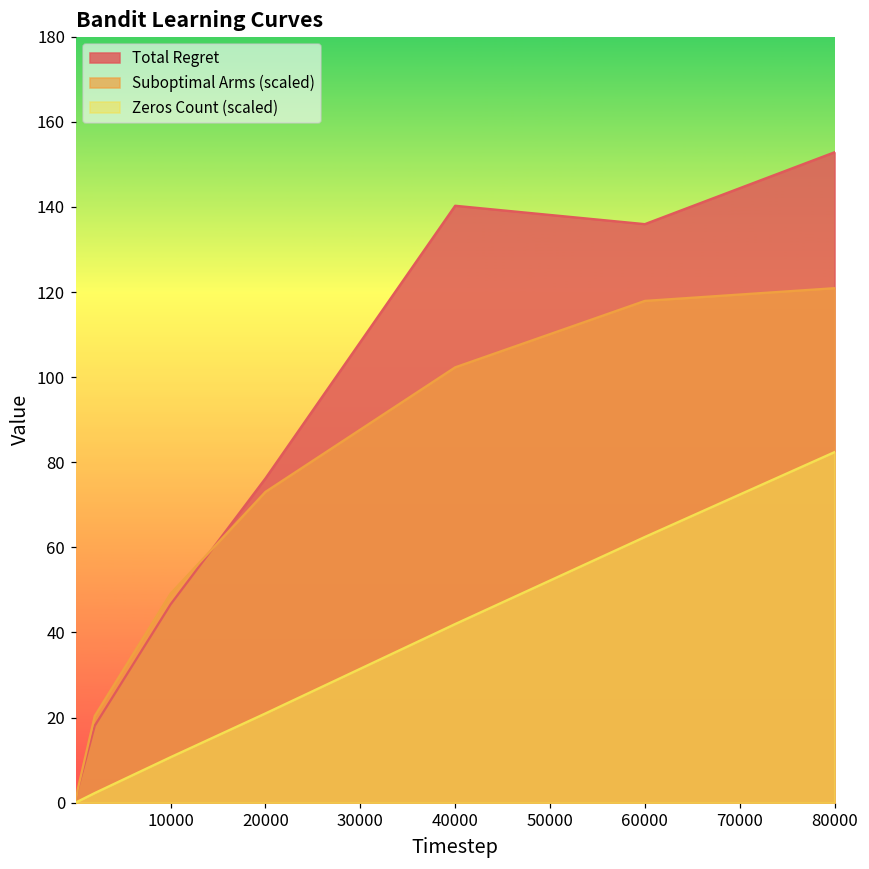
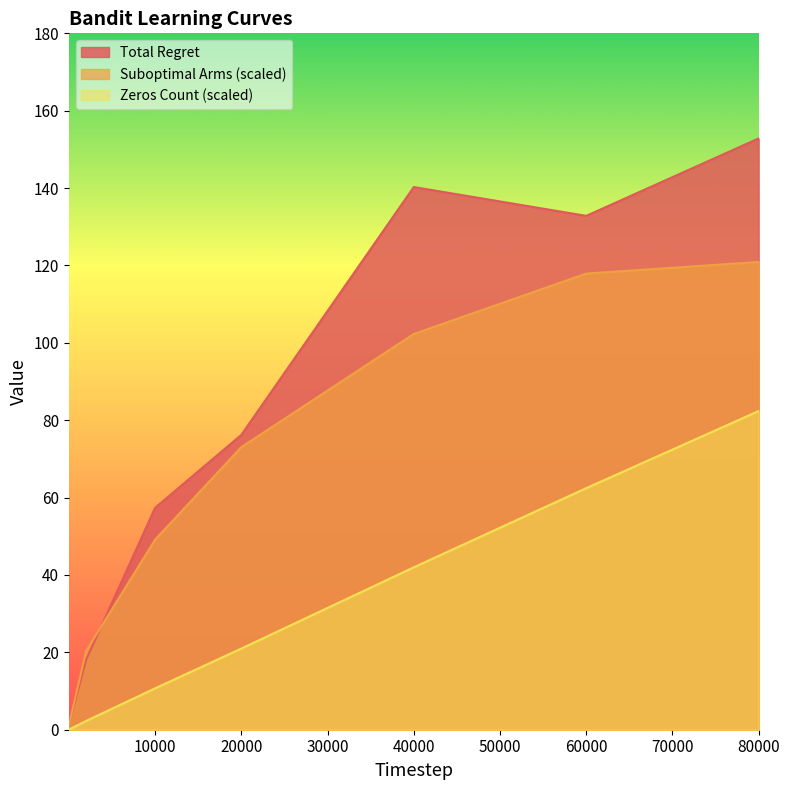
  {
    "Total Regret": {
-     "10000": 47,
+     "10000": 57,
      "20000": 76,
      "40000": 140,
-     "60000": 136,
+     "60000": 133,
      "80000": 153
    }
  }
